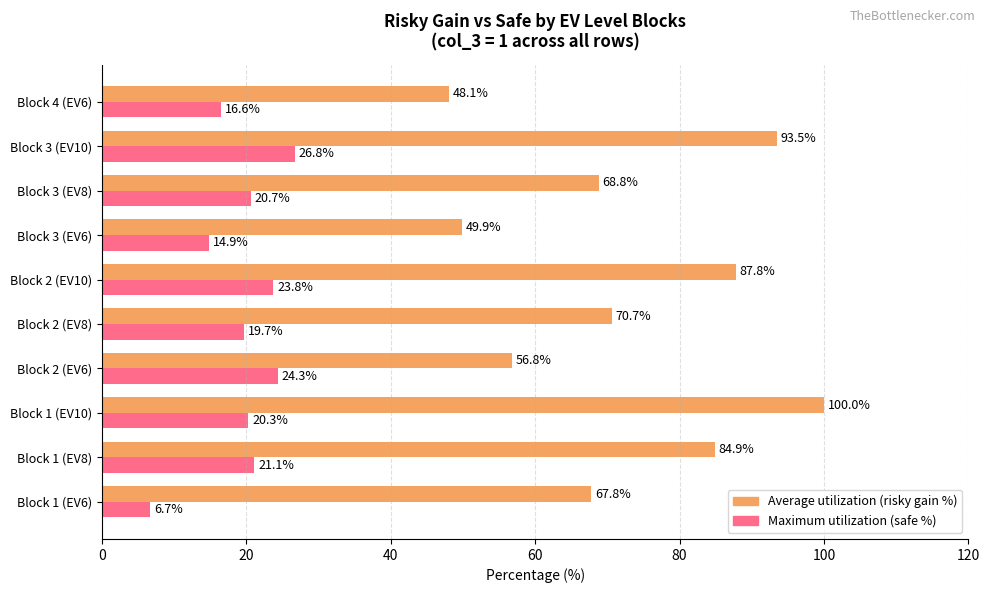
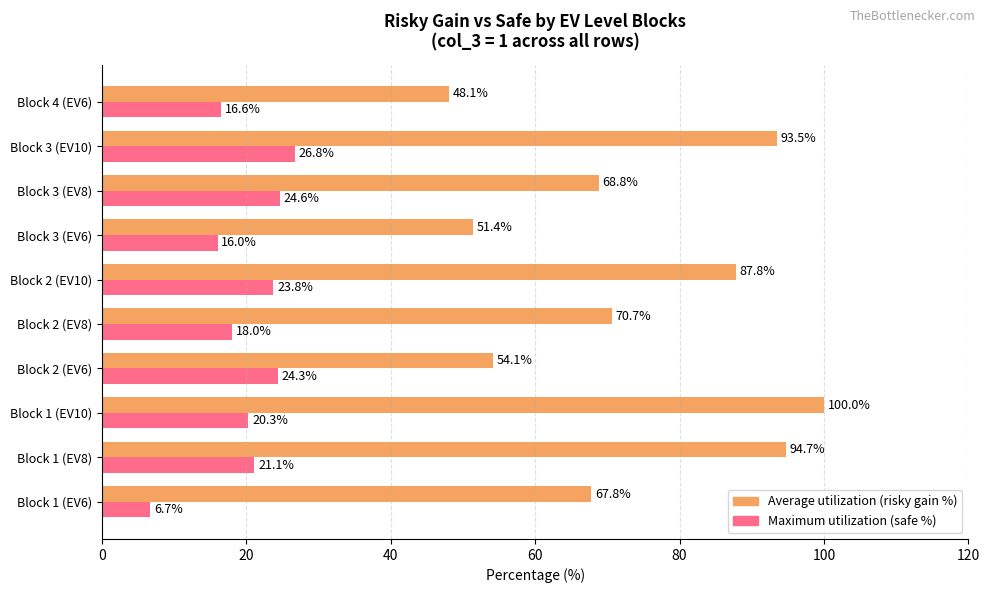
  {
    "Average utilization (risky gain %)": {
      "Block 4 (EV6)": "48.1%",
      "Block 3 (EV10)": "93.5%",
      "Block 3 (EV8)": "68.8%",
-     "Block 3 (EV6)": "49.9%",
+     "Block 3 (EV6)": "51.4%",
      "Block 2 (EV10)": "87.8%",
      "Block 2 (EV8)": "70.7%",
-     "Block 2 (EV6)": "56.8%",
+     "Block 2 (EV6)": "54.1%",
      "Block 1 (EV10)": "100.0%",
-     "Block 1 (EV8)": "84.9%",
+     "Block 1 (EV8)": "94.7%",
      "Block 1 (EV6)": "67.8%"
    },
    "Maximum utilization (safe %)": {
      "Block 4 (EV6)": "16.6%",
      "Block 3 (EV10)": "26.8%",
-     "Block 3 (EV8)": "20.7%",
-     "Block 3 (EV6)": "14.9%",
+     "Block 3 (EV8)": "24.6%",
+     "Block 3 (EV6)": "16.0%",
      "Block 2 (EV10)": "23.8%",
-     "Block 2 (EV8)": "19.7%",
+     "Block 2 (EV8)": "18.0%",
      "Block 2 (EV6)": "24.3%",
      "Block 1 (EV10)": "20.3%",
      "Block 1 (EV8)": "21.1%",
      "Block 1 (EV6)": "6.7%"
    }
  }
